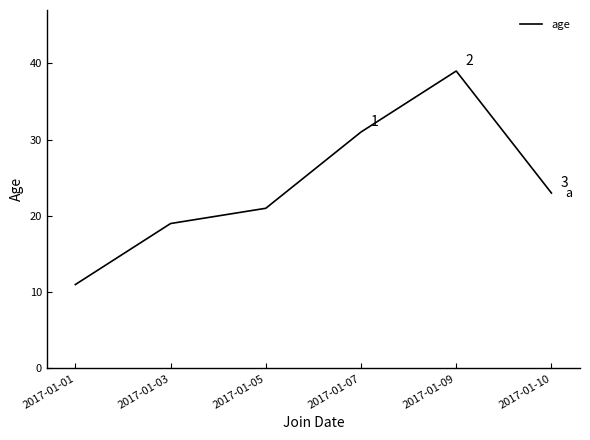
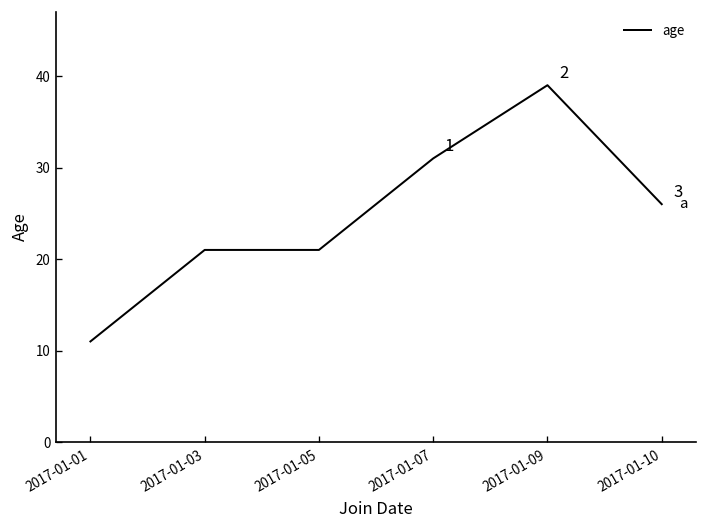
  {
    "2017-01-01": 11,
-   "2017-01-03": 19,
+   "2017-01-03": 21,
    "2017-01-05": 21,
-   "2017-01-10": 23
+   "2017-01-10": 26
  }
